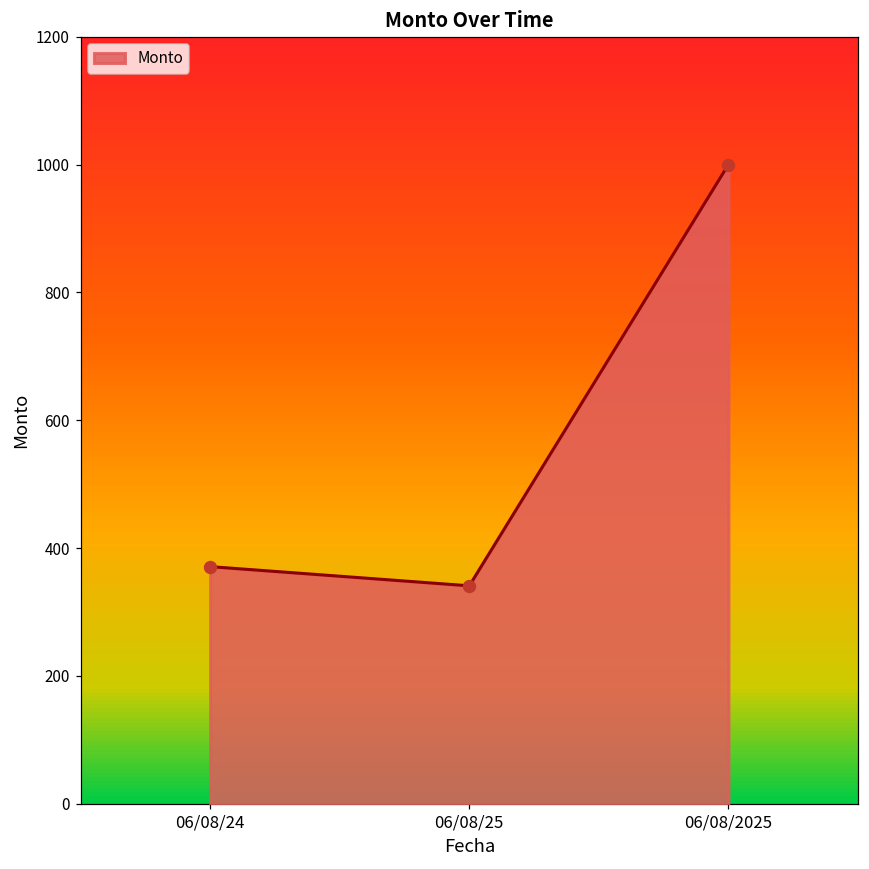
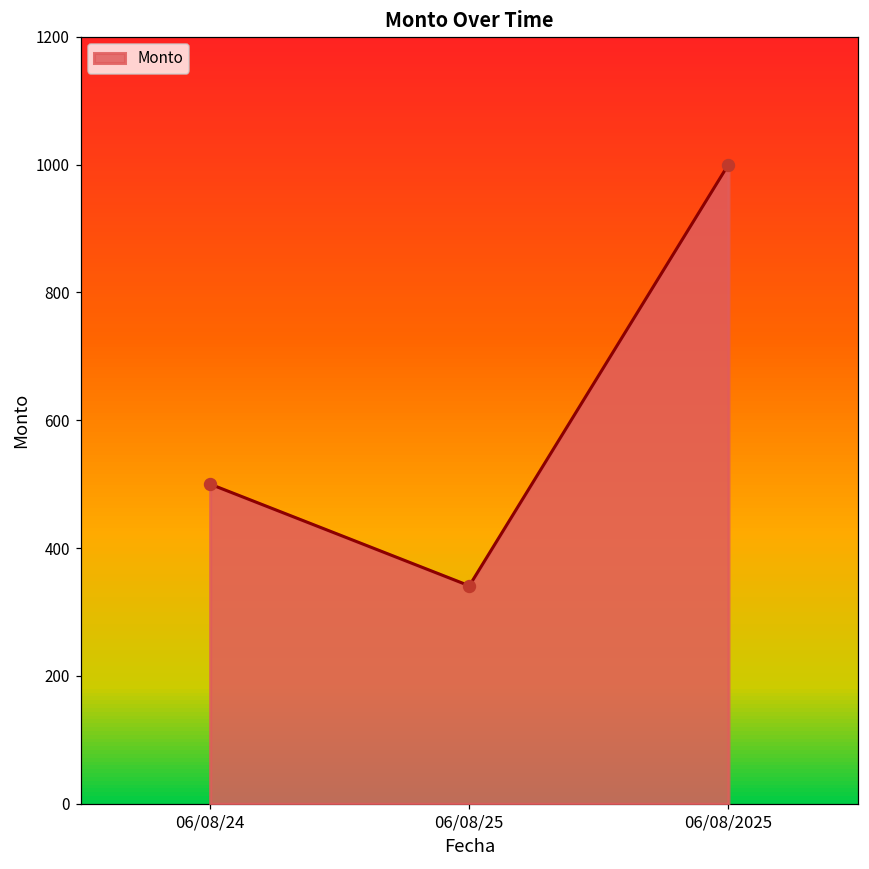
  {
    "Monto": {
-     "06/08/24": 370,
+     "06/08/24": 500,
      "06/08/25": 340,
      "06/08/2025": 1000
    }
  }
